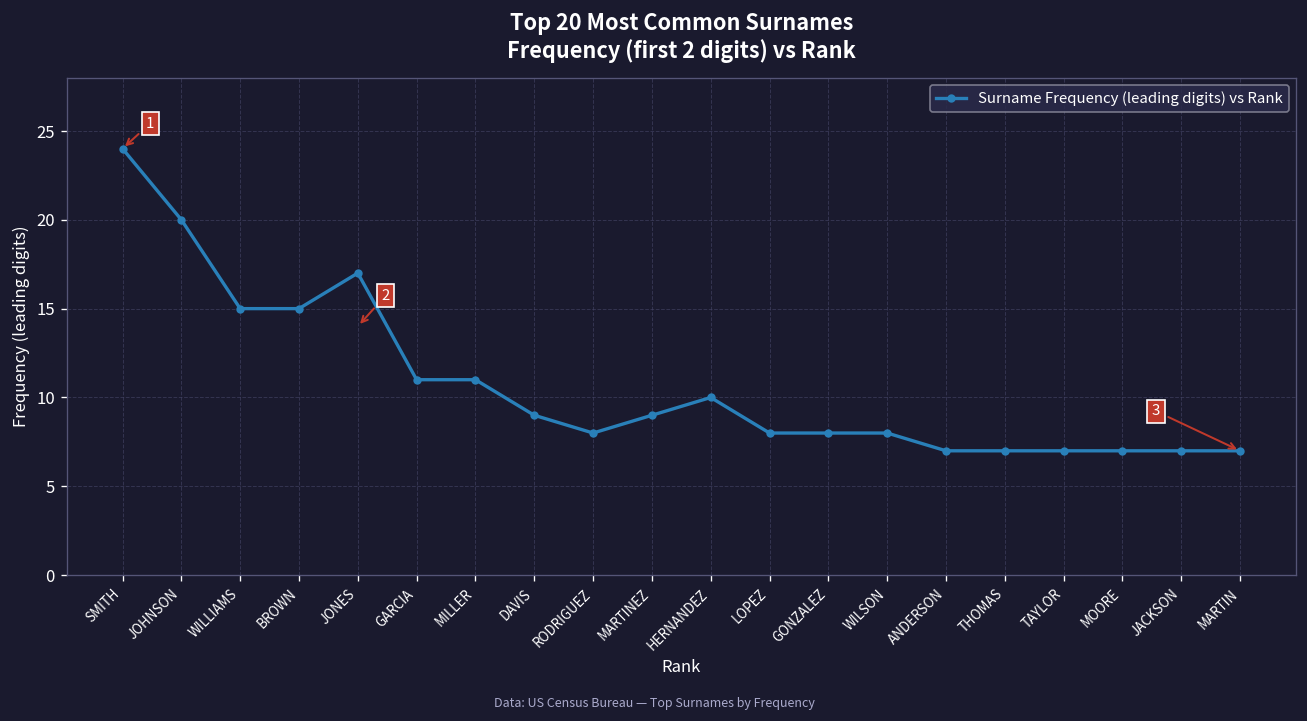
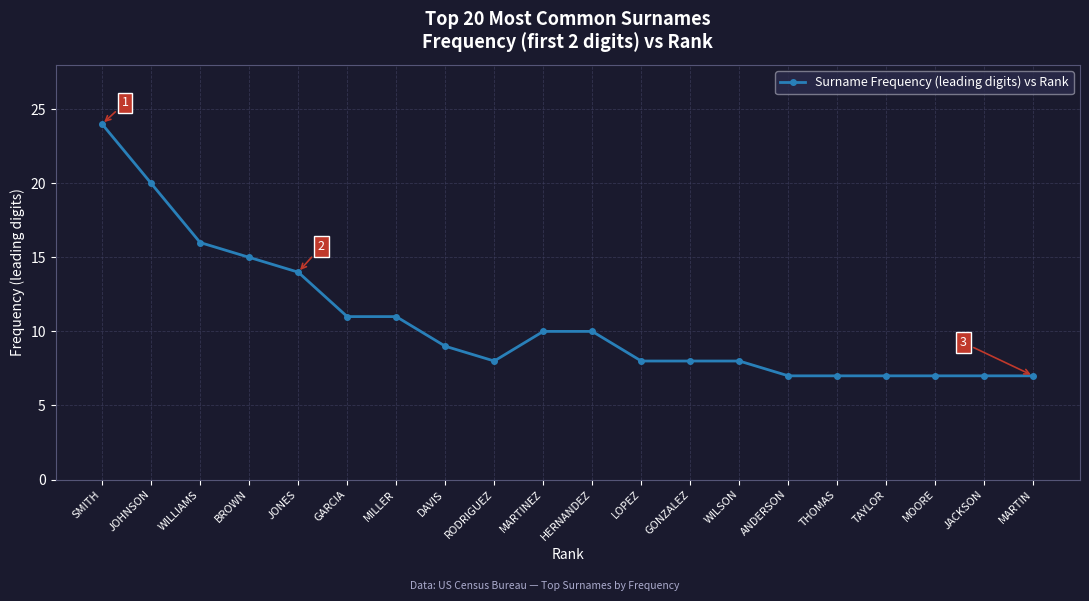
  {
    "JOHNSON": 20,
-   "WILLIAMS": 15,
+   "WILLIAMS": 16,
    "BROWN": 15,
-   "JONES": 17,
+   "JONES": 14,
    "GARCIA": 11,
    "MILLER": 11,
    "DAVIS": 9,
    "RODRIGUEZ": 8,
-   "MARTINEZ": 9,
+   "MARTINEZ": 10,
    "HERNANDEZ": 10,
    "LOPEZ": 8,
    "GONZALEZ": 8,
    "WILSON": 8,
    "ANDERSON": 7,
    "THOMAS": 7,
    "TAYLOR": 7,
    "MOORE": 7,
    "MARTIN": 7
  }
